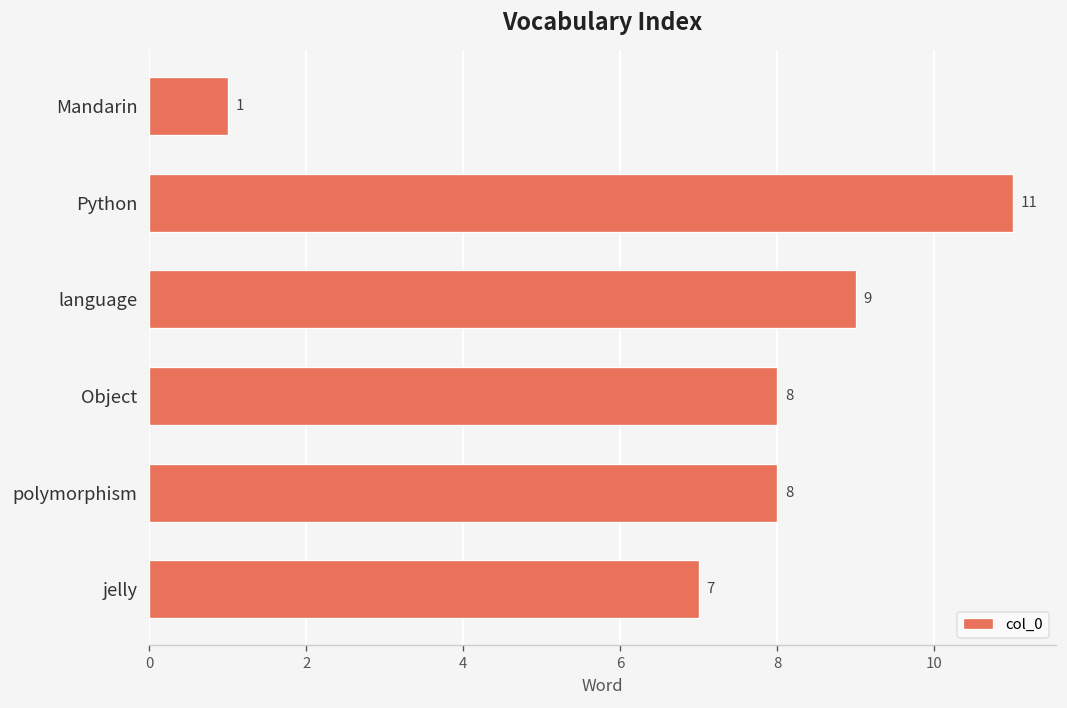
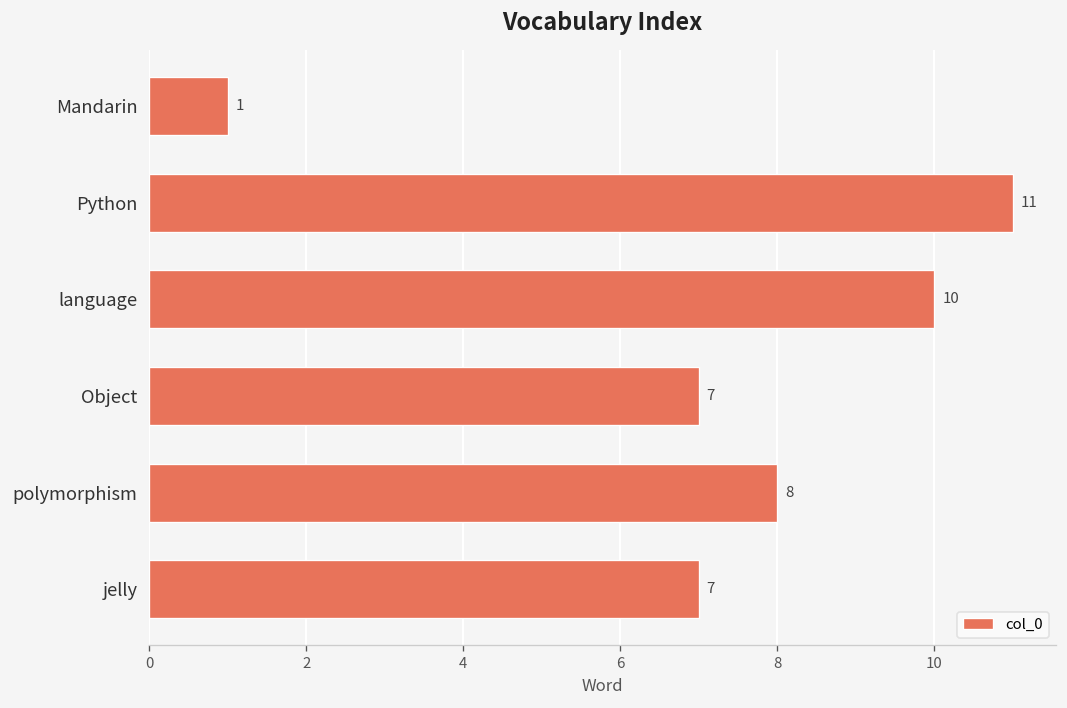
  {
    "Mandarin": 1,
    "Python": 11,
-   "language": 9,
-   "Object": 8,
+   "language": 10,
+   "Object": 7,
    "polymorphism": 8,
    "jelly": 7
  }
